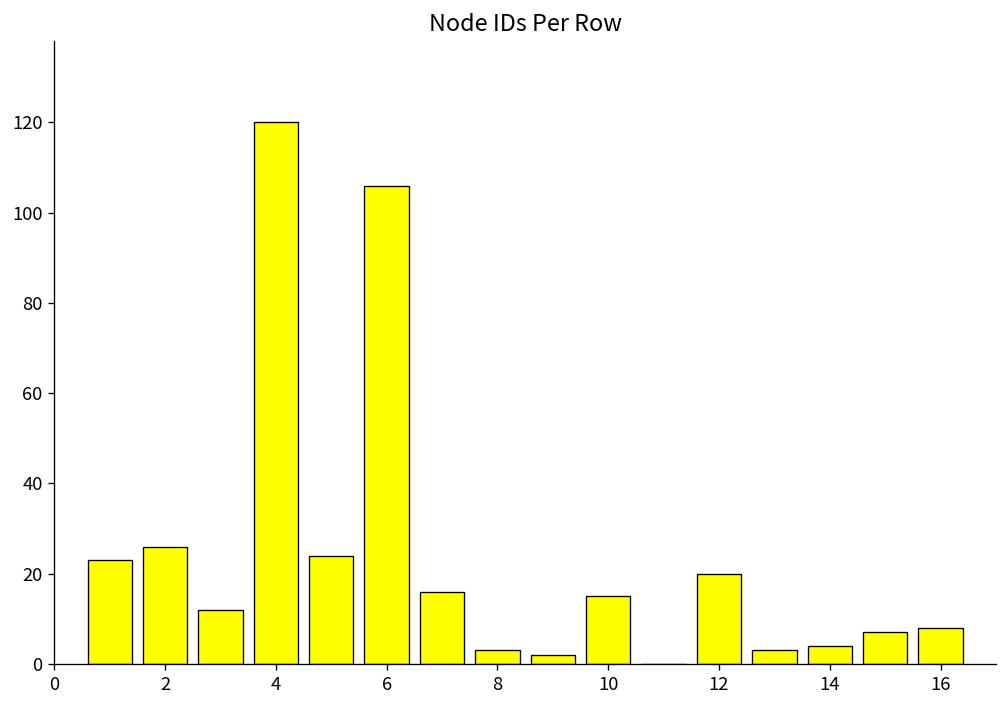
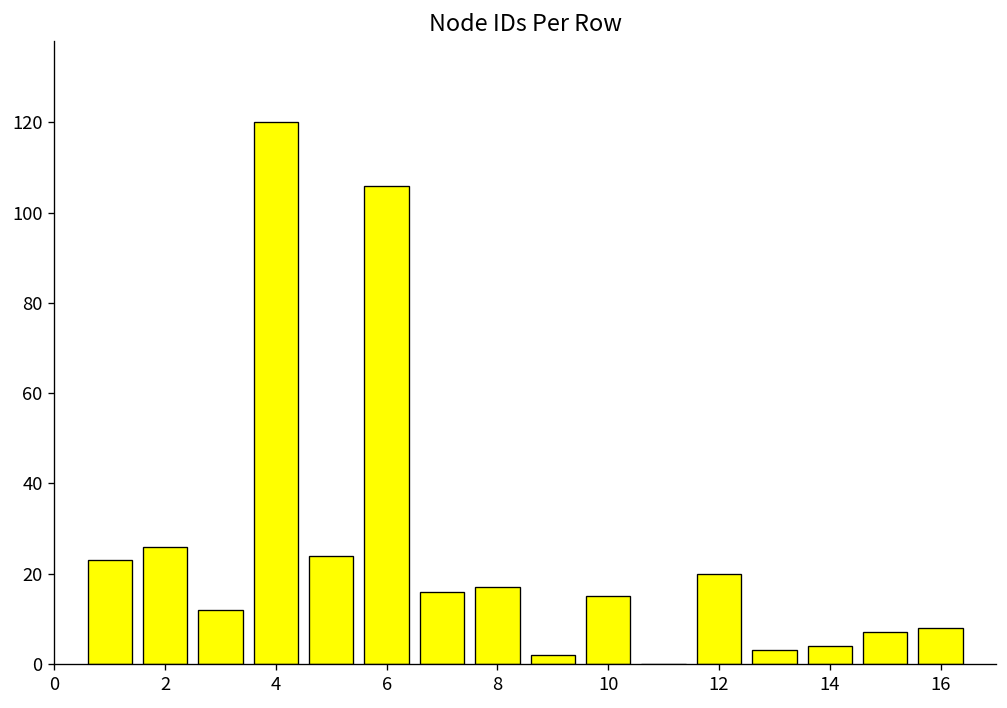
  {
    "2": 26,
    "4": 120,
    "6": 106,
-   "8": 3,
+   "8": 17,
    "10": 15,
    "12": 20,
    "14": 4,
    "16": 8
  }
